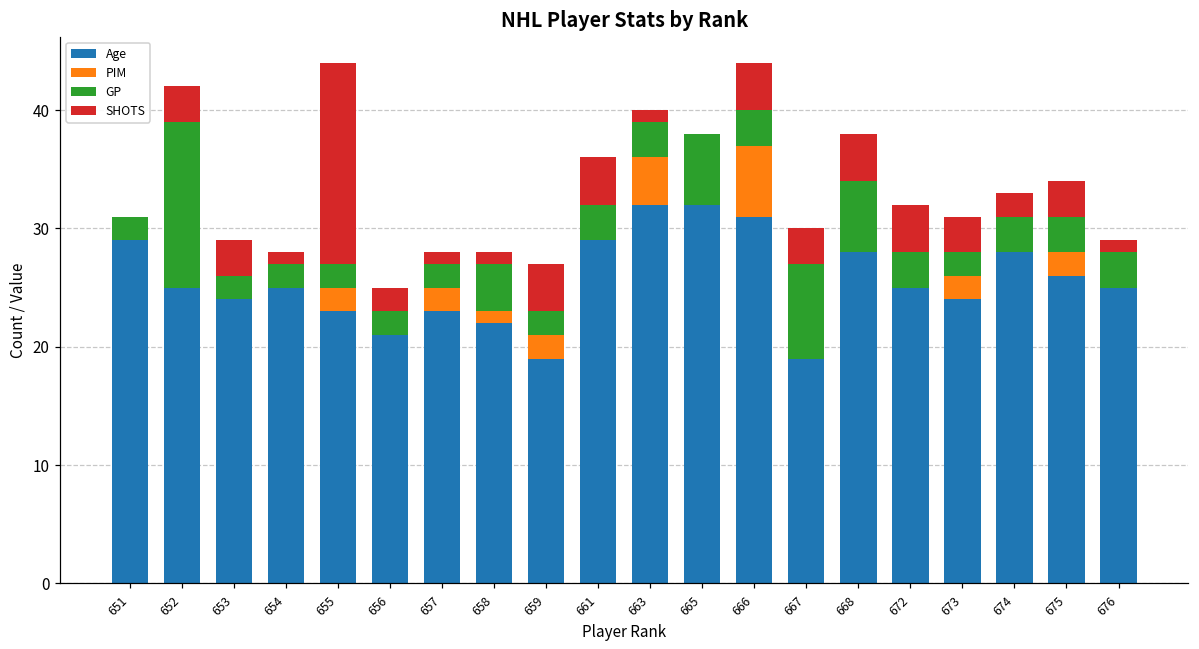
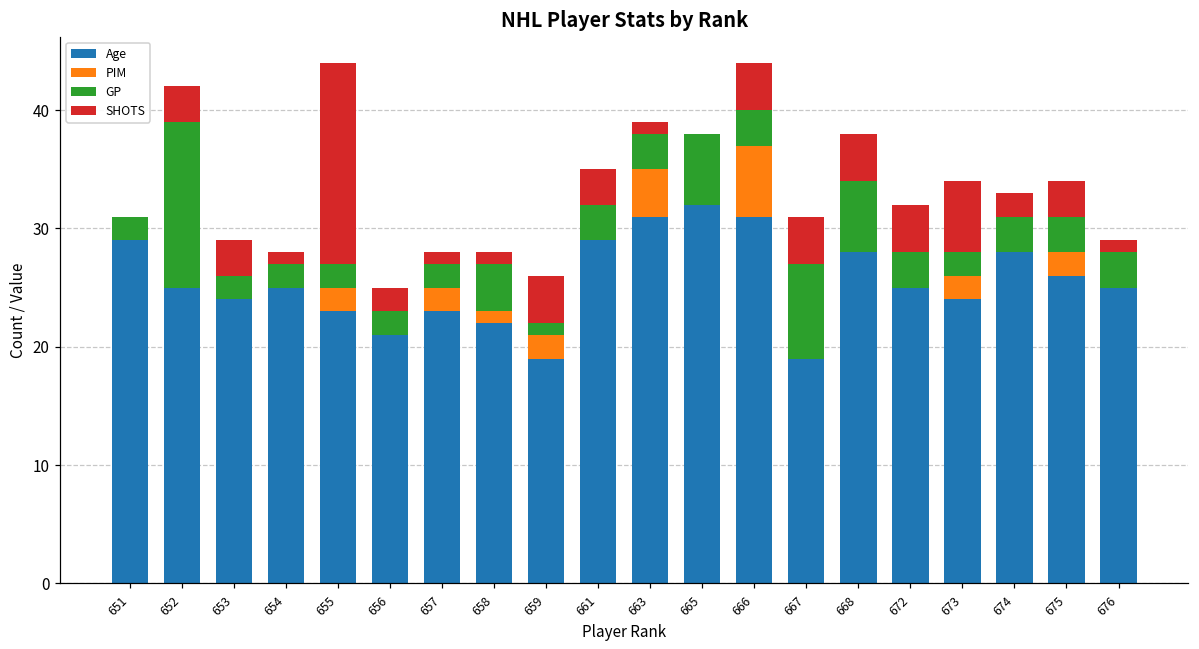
  {
    "Age": {
      "651": 29,
      "652": 25,
      "653": 24,
      "654": 25,
      "655": 23,
      "656": 21,
      "657": 23,
      "658": 22,
      "659": 19,
      "661": 29,
-     "663": 32,
+     "663": 31,
      "665": 32,
      "666": 31,
      "667": 19,
      "668": 28,
      "672": 25,
      "673": 24,
      "674": 28,
      "675": 26,
      "676": 25
    },
    "PIM": {
      "651": 0,
      "652": 0,
      "653": 0,
      "654": 0,
      "655": 2,
      "656": 0,
      "657": 2,
      "658": 1,
      "659": 2,
      "661": 0,
      "663": 4,
      "665": 0,
      "666": 6,
      "667": 0,
      "668": 0,
      "672": 0,
      "673": 2,
      "674": 0,
      "675": 2,
      "676": 0
    },
    "GP": {
      "651": 2,
      "652": 14,
      "653": 2,
      "654": 2,
      "655": 2,
      "656": 2,
      "657": 2,
      "658": 4,
-     "659": 2,
+     "659": 1,
      "661": 3,
      "663": 3,
      "665": 6,
      "666": 3,
      "667": 8,
      "668": 6,
      "672": 3,
      "673": 2,
      "674": 3,
      "675": 3,
      "676": 3
    },
    "SHOTS": {
      "651": 0,
      "652": 3,
      "653": 3,
      "654": 1,
      "655": 17,
      "656": 2,
      "657": 1,
      "658": 1,
      "659": 4,
-     "661": 4,
+     "661": 3,
      "663": 1,
      "665": 0,
      "666": 4,
-     "667": 3,
+     "667": 4,
      "668": 4,
      "672": 4,
-     "673": 3,
+     "673": 6,
      "674": 2,
      "675": 3,
      "676": 1
    }
  }
